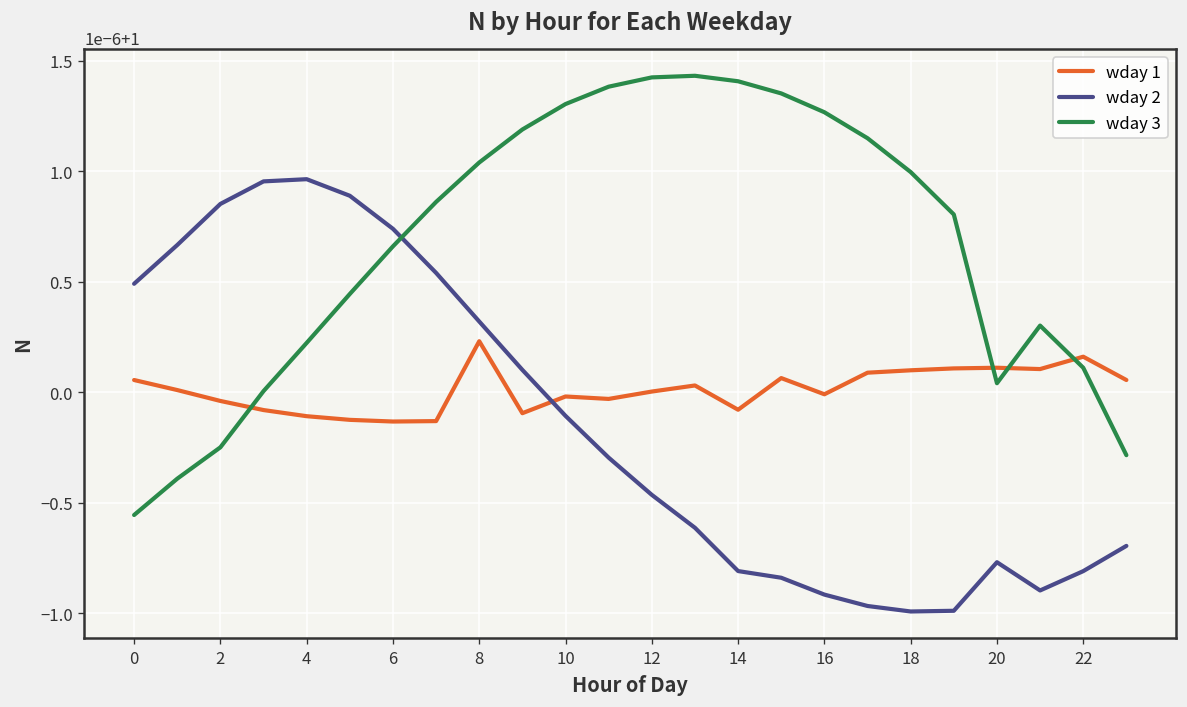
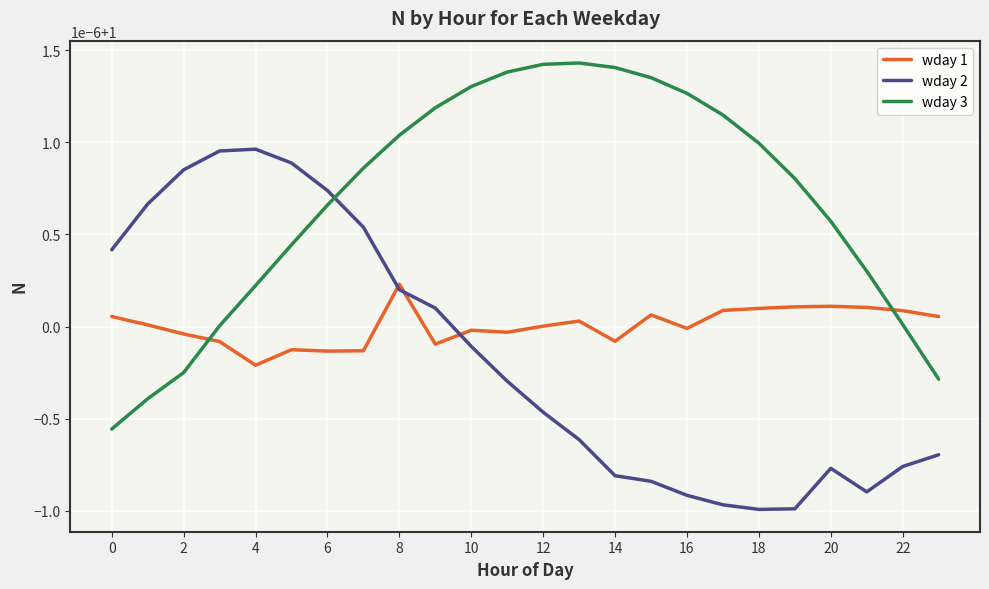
  {
    "wday 1": {
      "0": 1.00000005,
      "2": 0.99999996,
-     "4": 0.99999989,
+     "4": 0.99999979,
      "6": 0.99999987,
      "8": 1.00000023,
      "10": 0.99999998,
      "12": 1.00000000,
      "14": 0.99999992,
      "16": 0.99999999,
      "18": 1.00000010,
      "20": 1.00000011,
-     "22": 1.00000016
+     "22": 1.00000009
    },
    "wday 2": {
-     "0": 1.00000049,
+     "0": 1.00000042,
      "2": 1.00000085,
      "4": 1.00000096,
      "6": 1.00000074,
-     "8": 1.00000032,
+     "8": 1.00000020,
      "10": 0.99999989,
      "12": 0.99999953,
      "14": 0.99999919,
      "16": 0.99999908,
      "18": 0.99999901,
      "20": 0.99999923,
-     "22": 0.99999919
+     "22": 0.99999924
    },
    "wday 3": {
      "0": 0.99999944,
      "2": 0.99999975,
      "4": 1.00000022,
      "6": 1.00000066,
      "8": 1.00000104,
      "10": 1.00000130,
      "12": 1.00000142,
      "14": 1.00000141,
      "16": 1.00000127,
      "18": 1.00000100,
-     "20": 1.00000004,
-     "22": 1.00000011
+     "20": 1.00000057,
+     "22": 1.00000001
    }
  }
